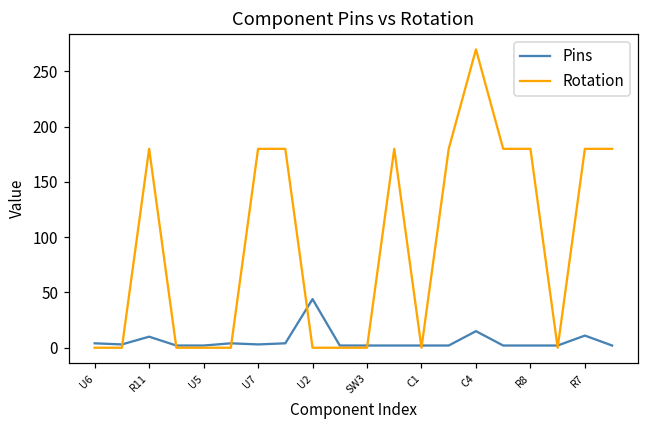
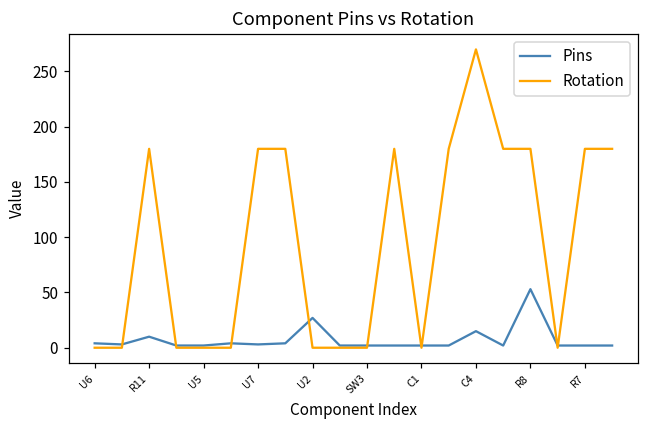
  {
    "Pins": {
      "U6": 4,
      "R11": 10,
      "U7": 3,
-     "U2": 44,
+     "U2": 27,
      "C4": 15,
-     "R8": 2,
-     "R7": 11
+     "R8": 53,
+     "R7": 2
    },
    "Rotation": {
      "U6": 0,
      "R11": 180,
      "U7": 180,
      "U2": 0,
      "C4": 270,
      "R8": 180,
      "R7": 180
    }
  }
